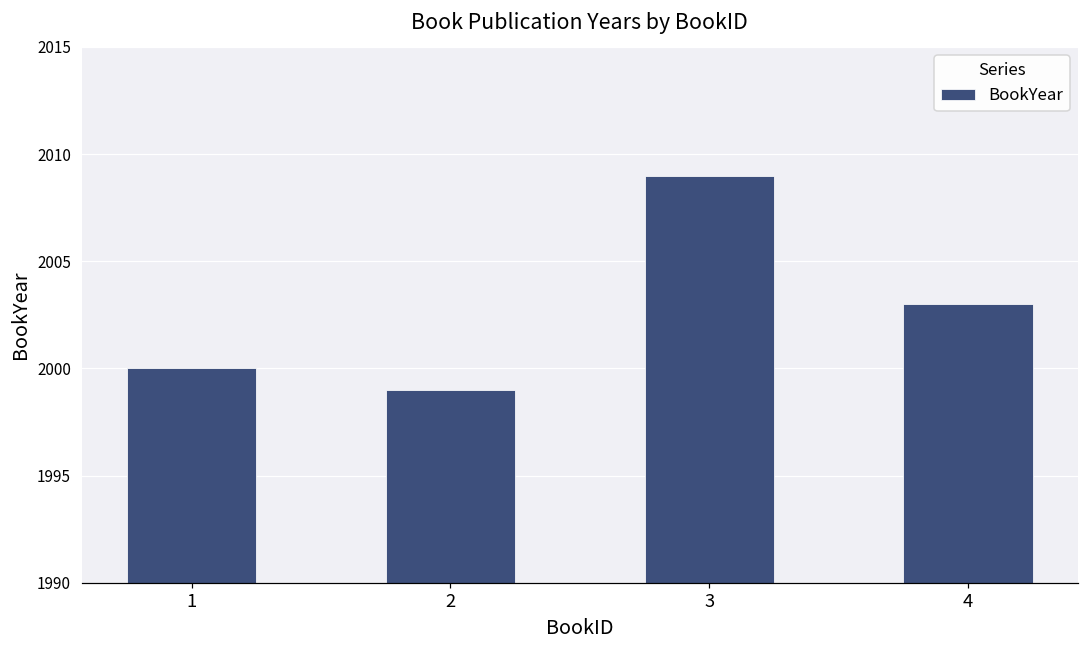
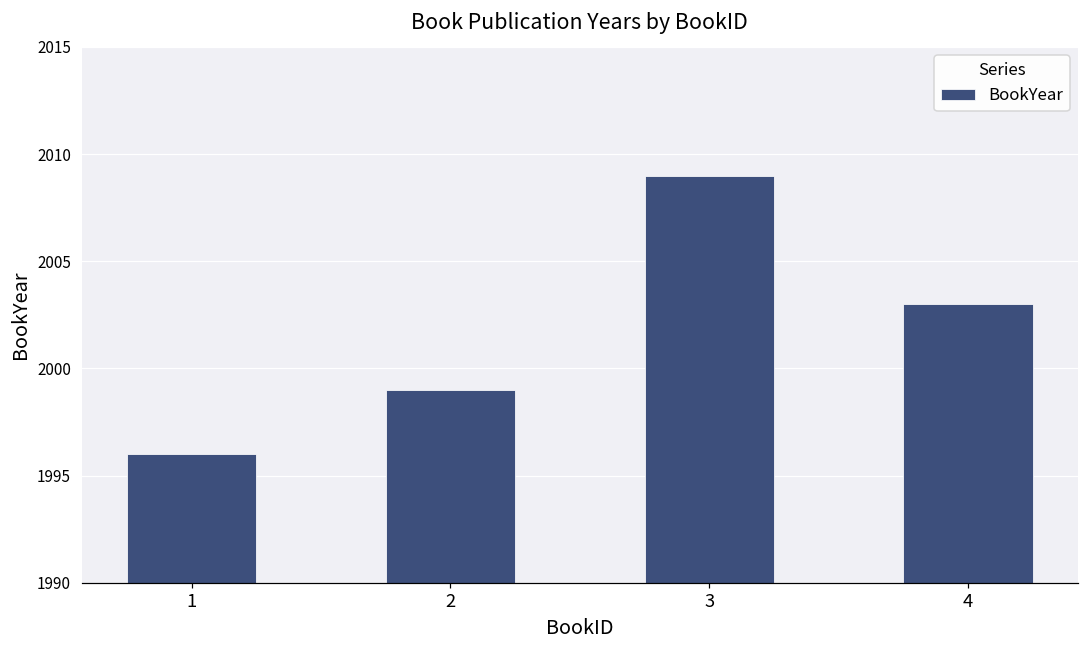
  {
-   "1": 2000,
+   "1": 1996,
    "2": 1999,
    "3": 2009,
    "4": 2003
  }
